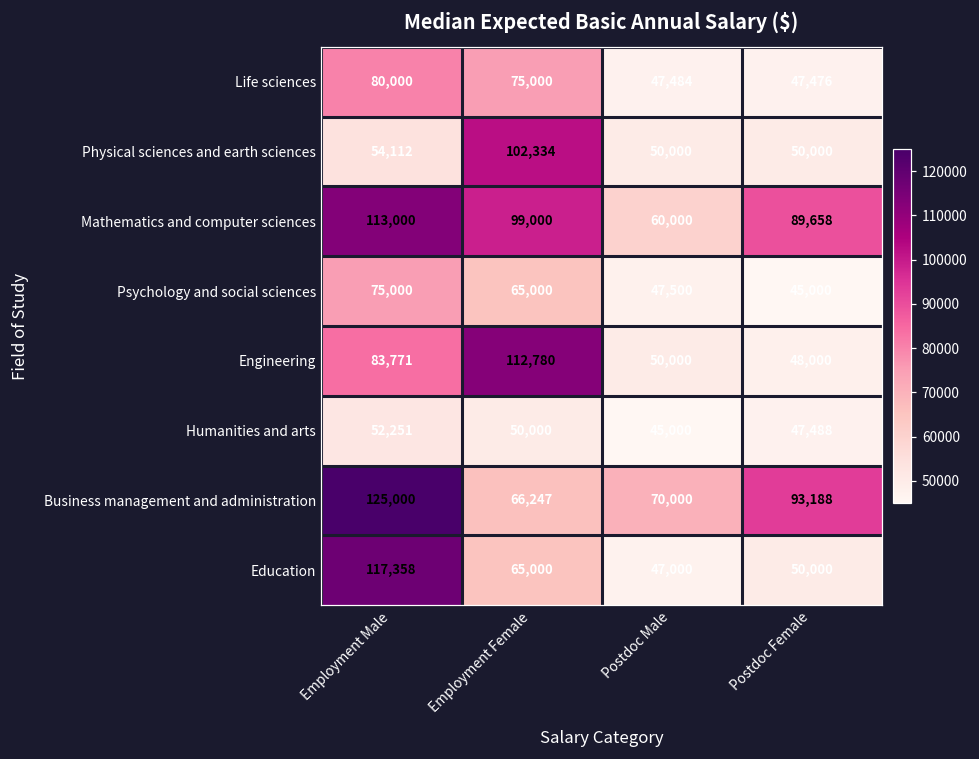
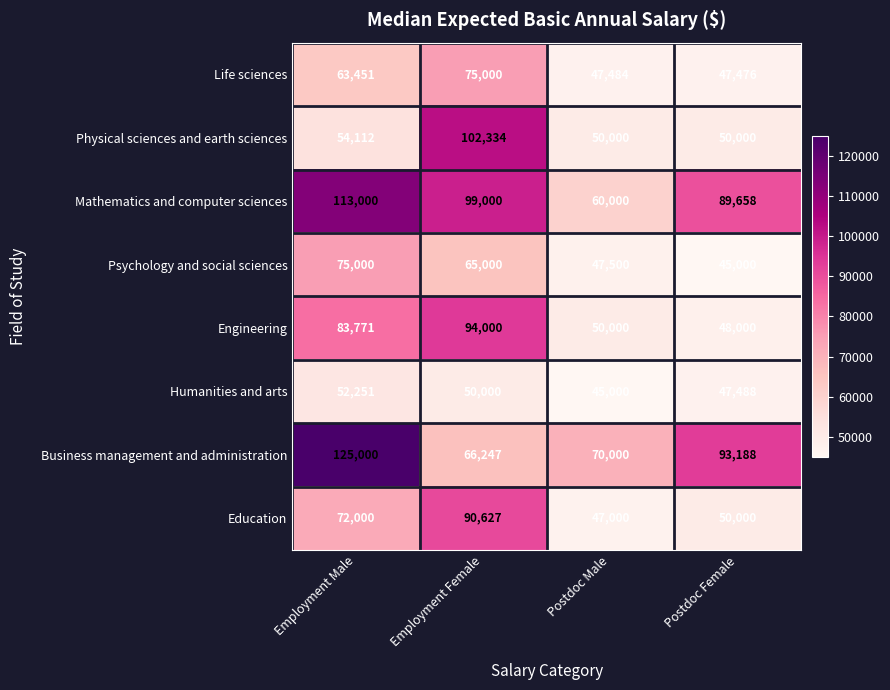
  {
    "Life sciences": {
-     "Employment Male": "80,000",
+     "Employment Male": "63,451",
      "Employment Female": "75,000"
    },
    "Physical sciences and earth sciences": {
      "Employment Female": "102,334"
    },
    "Mathematics and computer sciences": {
      "Employment Male": "113,000",
      "Employment Female": "99,000",
      "Postdoc Male": "60,000",
      "Postdoc Female": "89,658"
    },
    "Psychology and social sciences": {
      "Employment Male": "75,000",
      "Employment Female": "65,000"
    },
    "Engineering": {
      "Employment Male": "83,771",
-     "Employment Female": "112,780"
+     "Employment Female": "94,000"
    },
    "Business management and administration": {
      "Employment Male": "125,000",
      "Employment Female": "66,247",
      "Postdoc Male": "70,000",
      "Postdoc Female": "93,188"
    },
    "Education": {
-     "Employment Male": "117,358",
-     "Employment Female": "65,000"
+     "Employment Male": "72,000",
+     "Employment Female": "90,627"
    }
  }
